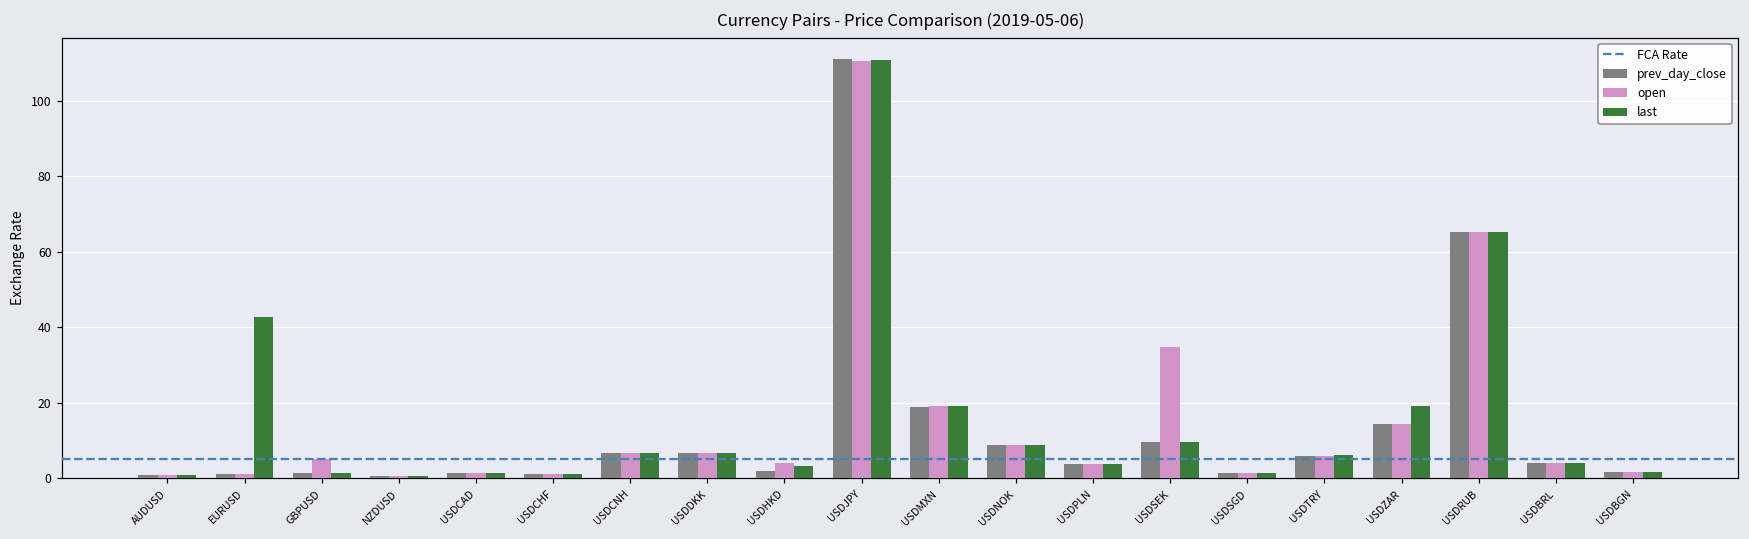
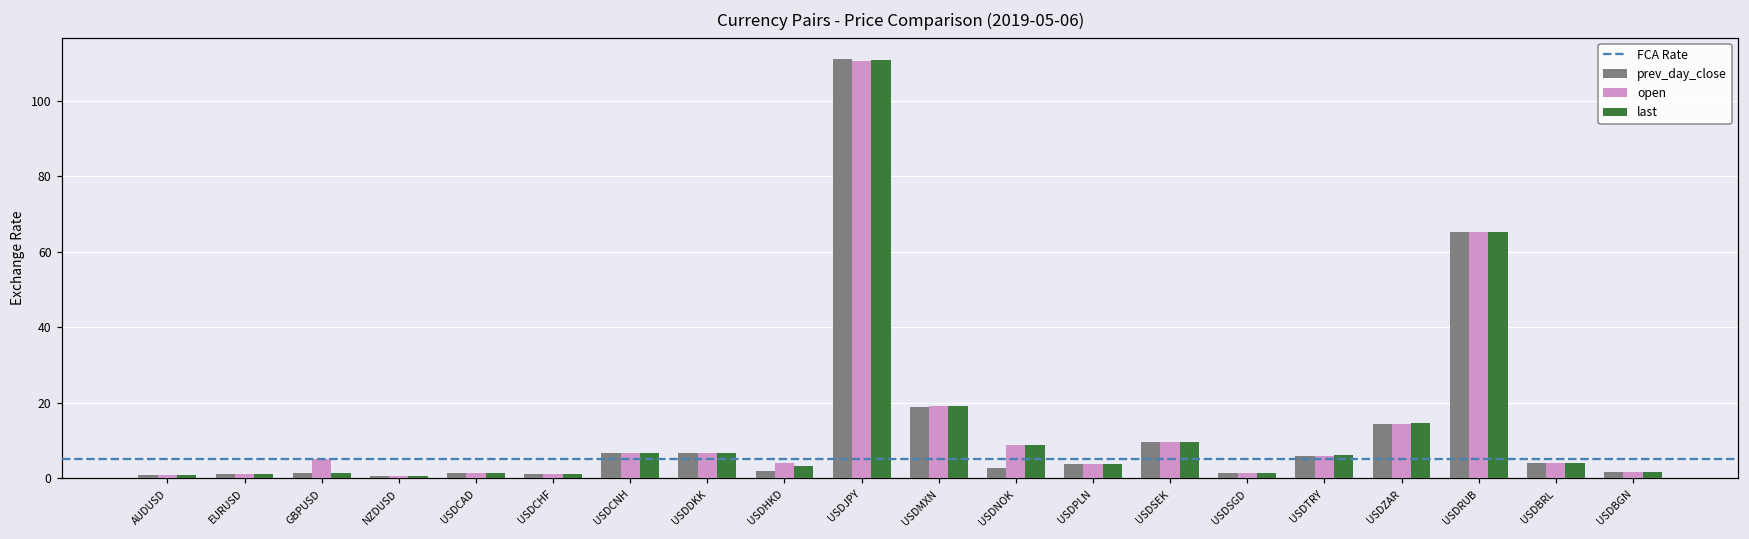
  {
    "prev_day_close": {
      "EURUSD": 1,
      "GBPUSD": 1,
      "USDCAD": 1,
      "USDCHF": 1,
      "USDCNH": 7,
      "USDDKK": 7,
      "USDHKD": 2,
      "USDJPY": 111,
      "USDMXN": 19,
-     "USDNOK": 9,
+     "USDNOK": 3,
      "USDPLN": 4,
      "USDSEK": 10,
      "USDSGD": 1,
      "USDTRY": 6,
      "USDZAR": 14,
      "USDRUB": 65,
      "USDBRL": 4,
      "USDBGN": 2
    },
    "open": {
      "EURUSD": 1,
      "GBPUSD": 5,
      "USDCAD": 1,
      "USDCHF": 1,
      "USDCNH": 7,
      "USDDKK": 7,
      "USDHKD": 4,
      "USDJPY": 111,
      "USDMXN": 19,
      "USDNOK": 9,
      "USDPLN": 4,
-     "USDSEK": 35,
+     "USDSEK": 10,
      "USDSGD": 1,
      "USDTRY": 6,
      "USDZAR": 14,
      "USDRUB": 65,
      "USDBRL": 4,
      "USDBGN": 2
    },
    "last": {
-     "EURUSD": 43,
+     "EURUSD": 1,
      "GBPUSD": 1,
      "USDCAD": 1,
      "USDCHF": 1,
      "USDCNH": 7,
      "USDDKK": 7,
      "USDHKD": 3,
      "USDJPY": 111,
      "USDMXN": 19,
      "USDNOK": 9,
      "USDPLN": 4,
      "USDSEK": 10,
      "USDSGD": 1,
      "USDTRY": 6,
-     "USDZAR": 19,
+     "USDZAR": 15,
      "USDRUB": 65,
      "USDBRL": 4,
      "USDBGN": 2
    }
  }
